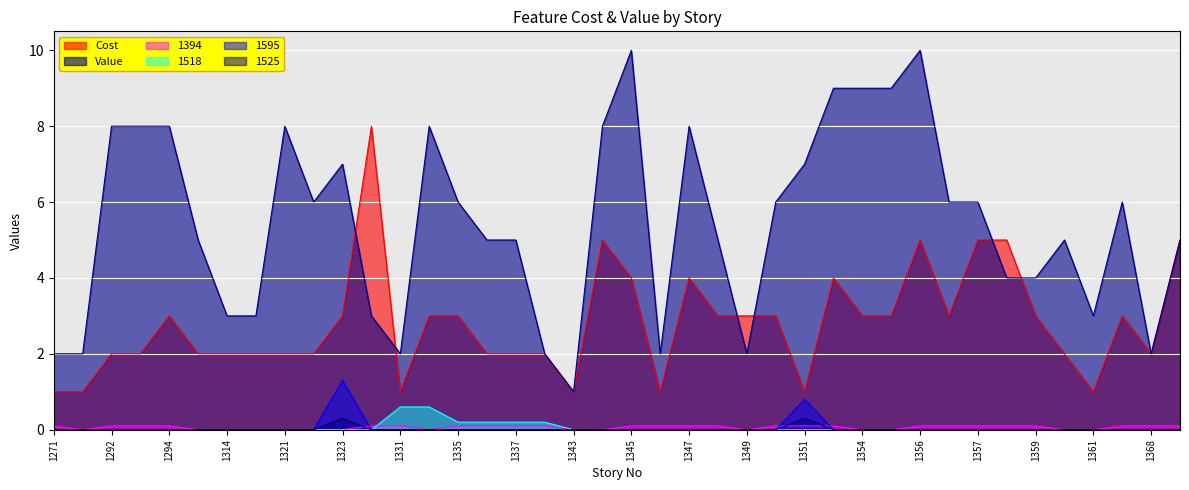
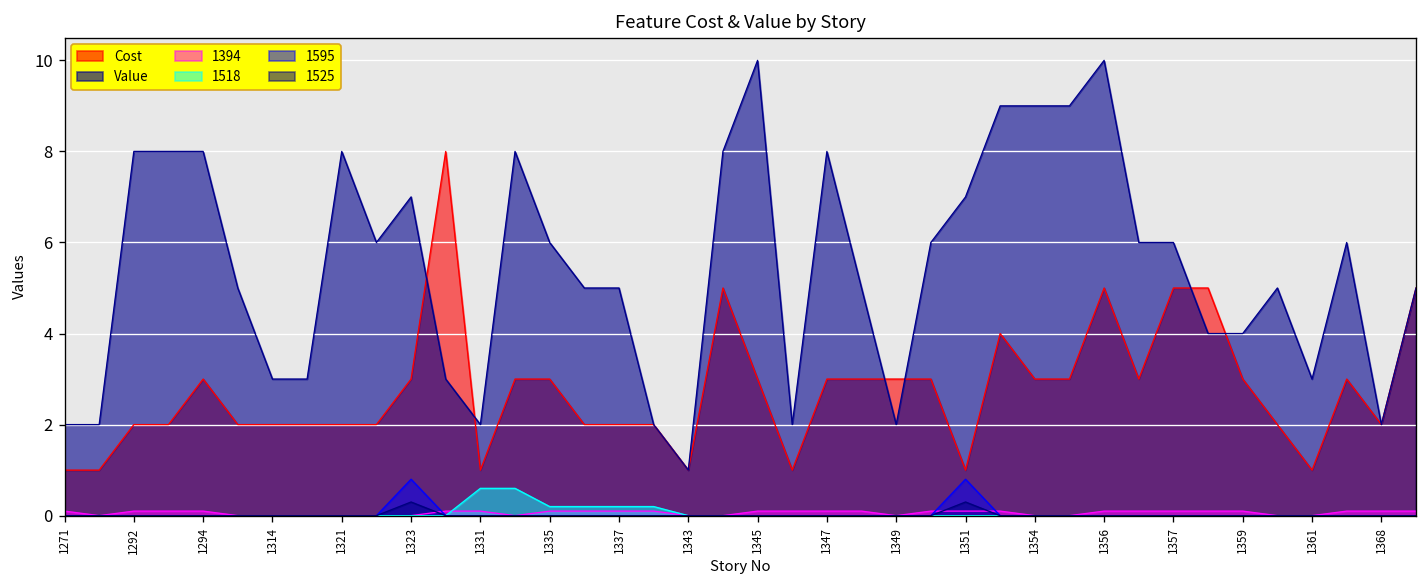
  {
    "Cost": {
      "1271": 1,
      "1292": 2,
      "1294": 3,
      "1314": 2,
      "1321": 2,
      "1323": 3,
      "1331": 1,
      "1335": 3,
      "1337": 2,
-     "1345": 4,
-     "1347": 4,
+     "1345": 3,
+     "1347": 3,
      "1349": 3,
      "1351": 1,
      "1354": 3,
      "1356": 5,
      "1357": 5,
      "1359": 3,
      "1361": 1
    },
    "1394": {
      "1271": 0.1,
      "1292": 0.1,
      "1294": 0.1,
      "1331": 0.1,
      "1335": 0.1,
      "1337": 0.1,
      "1345": 0.1,
      "1347": 0.1,
      "1351": 0.1,
      "1356": 0.1,
      "1357": 0.1,
      "1359": 0.1,
      "1368": 0.1
    },
    "1518": {
      "1331": 0.6,
      "1335": 0.2,
      "1337": 0.2,
      "1351": 0.0
    },
    "1595": {
-     "1323": 1.3,
+     "1323": 0.8,
      "1351": 0.8
    }
  }
